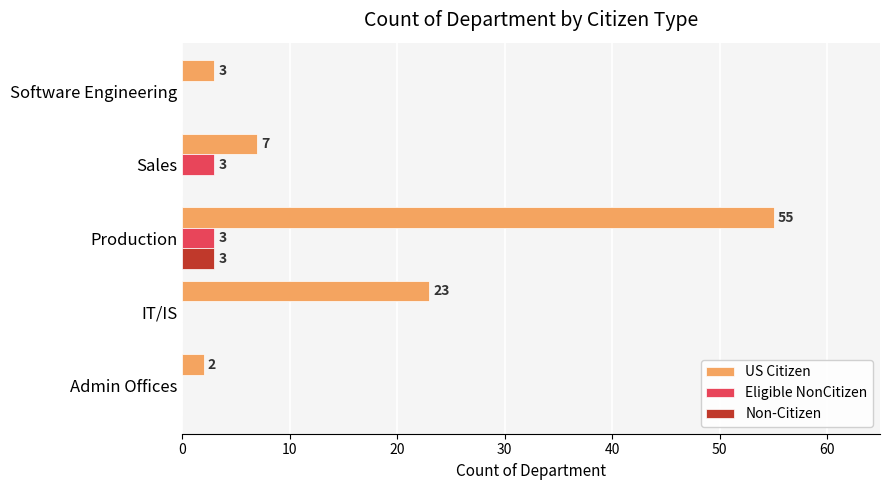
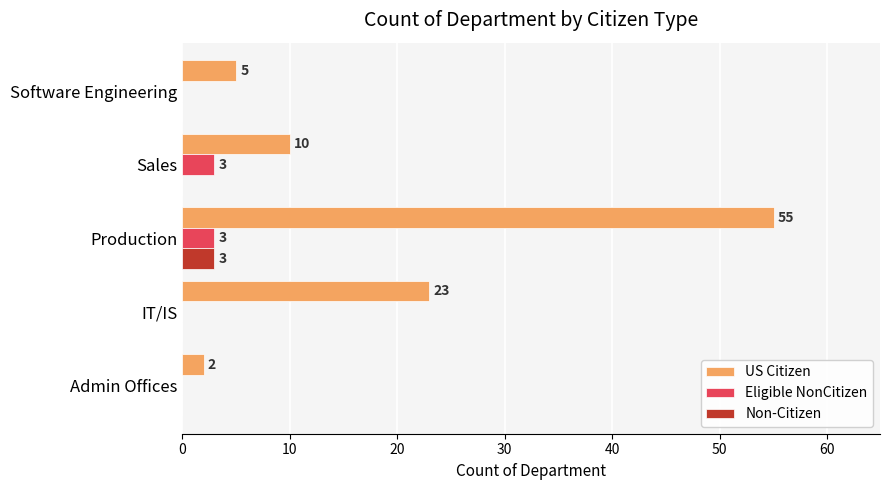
  {
    "US Citizen": {
-     "Software Engineering": 3,
-     "Sales": 7,
+     "Software Engineering": 5,
+     "Sales": 10,
      "Production": 55,
      "IT/IS": 23,
      "Admin Offices": 2
    },
    "Eligible NonCitizen": {
      "Sales": 3,
      "Production": 3
    },
    "Non-Citizen": {
      "Production": 3
    }
  }
